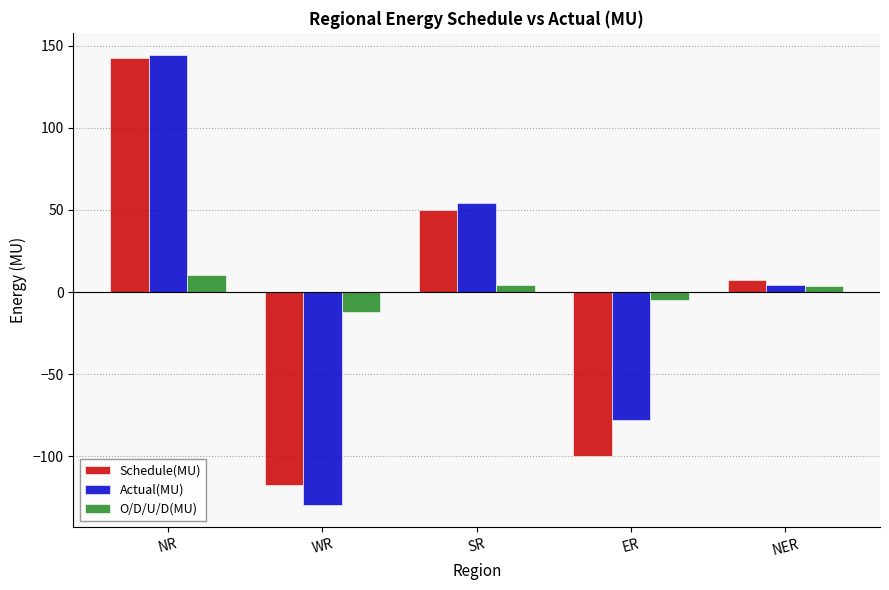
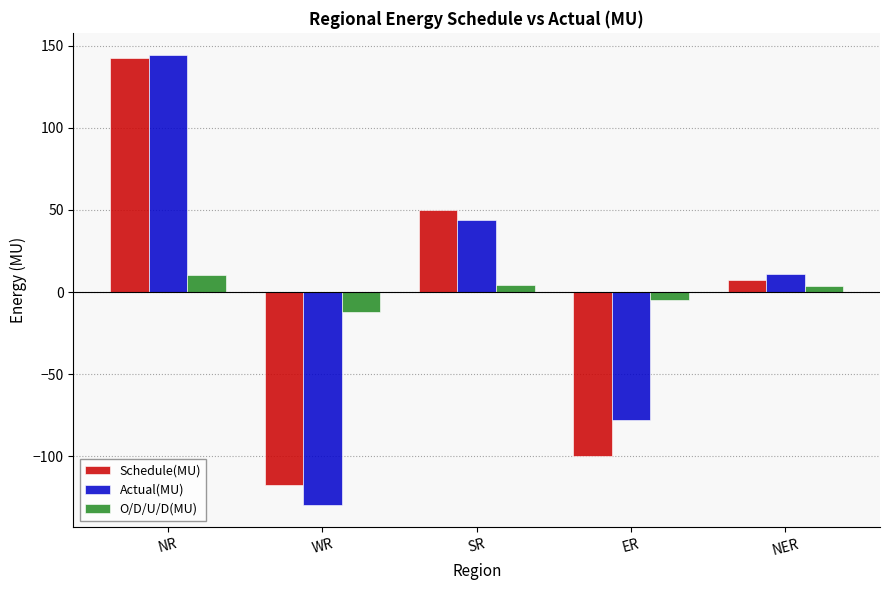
  {
    "Schedule(MU)": {
      "NR": 143,
      "WR": -117,
      "SR": 50,
      "ER": -100,
      "NER": 7
    },
    "Actual(MU)": {
      "NR": 144,
      "WR": -130,
-     "SR": 54,
+     "SR": 44,
      "ER": -78,
-     "NER": 4
+     "NER": 11
    },
    "O/D/U/D(MU)": {
      "NR": 11,
      "WR": -12,
      "SR": 4,
      "ER": -5,
      "NER": 4
    }
  }
